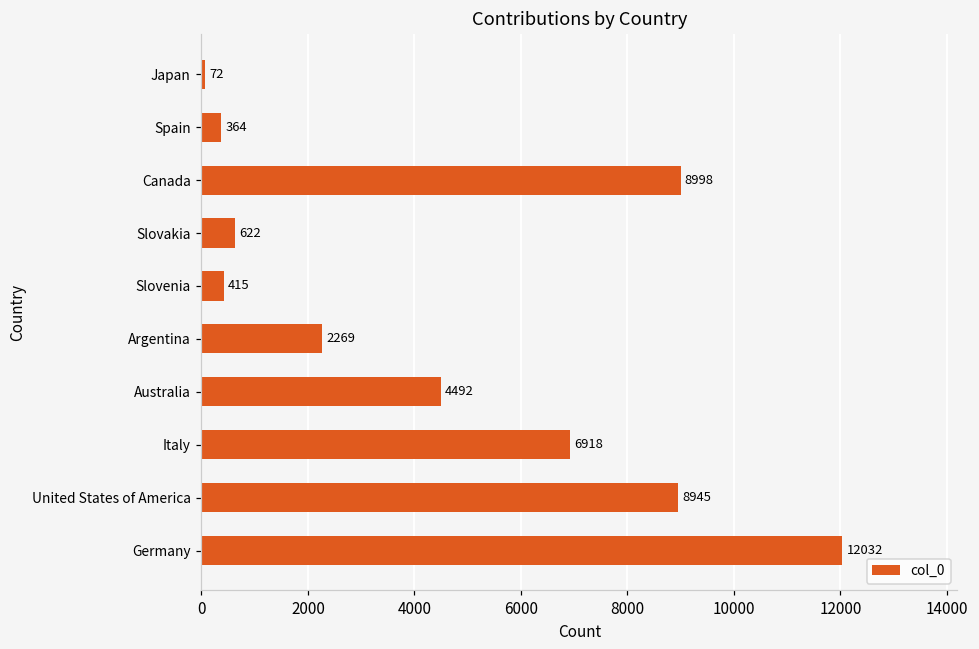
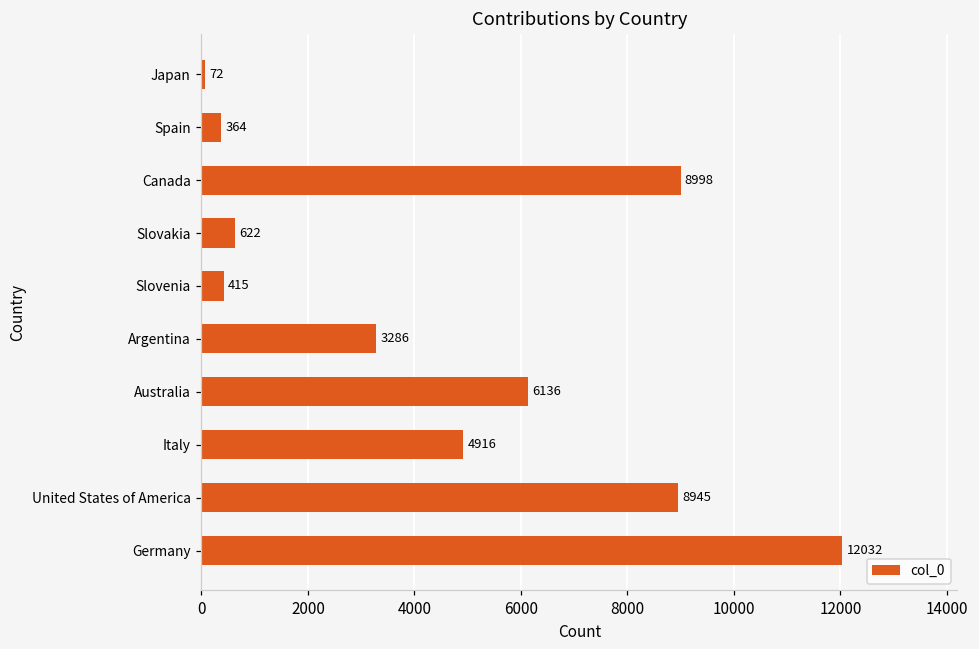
  {
    "Japan": 72,
    "Spain": 364,
    "Canada": 8998,
    "Slovakia": 622,
    "Slovenia": 415,
-   "Argentina": 2269,
-   "Australia": 4492,
-   "Italy": 6918,
+   "Argentina": 3286,
+   "Australia": 6136,
+   "Italy": 4916,
    "United States of America": 8945,
    "Germany": 12032
  }
